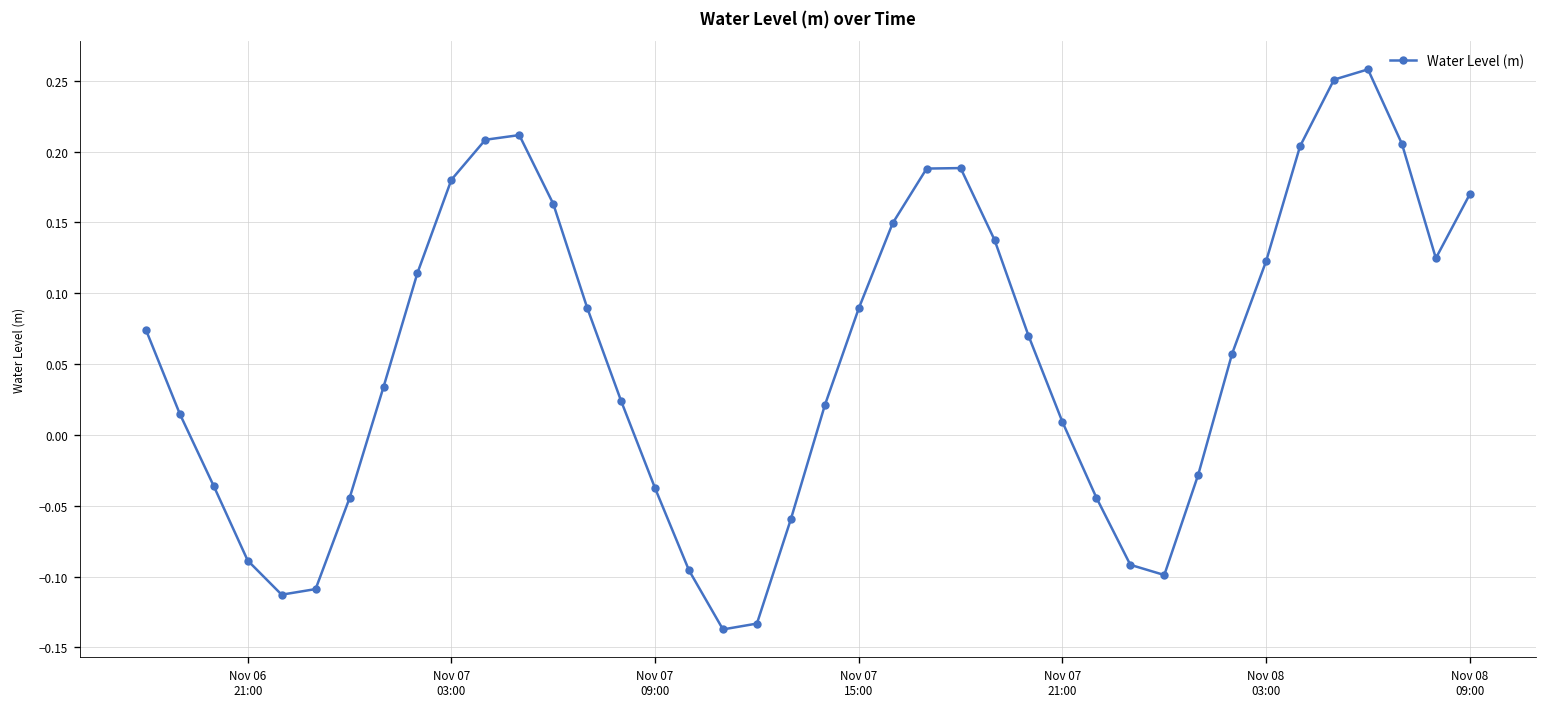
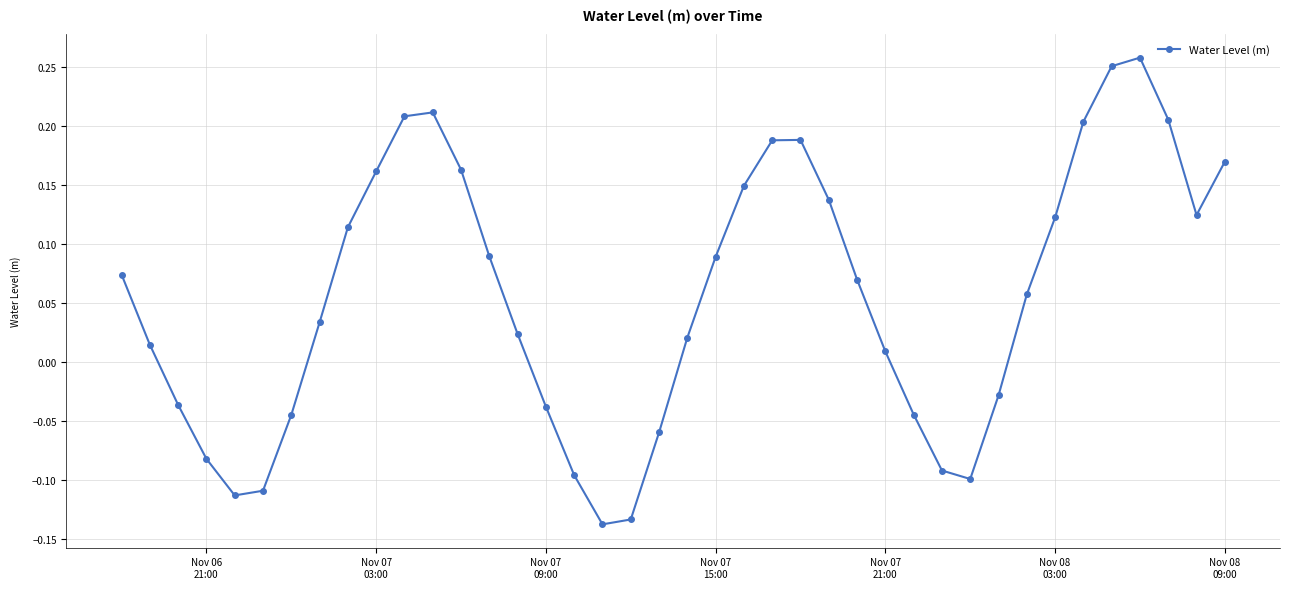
  {
-   "Nov 06 21:00": -0.089,
-   "Nov 07 03:00": 0.180,
+   "Nov 06 21:00": -0.082,
+   "Nov 07 03:00": 0.162,
    "Nov 07 09:00": -0.038,
    "Nov 07 15:00": 0.089,
    "Nov 07 21:00": 0.009,
    "Nov 08 03:00": 0.123,
    "Nov 08 09:00": 0.170
  }
